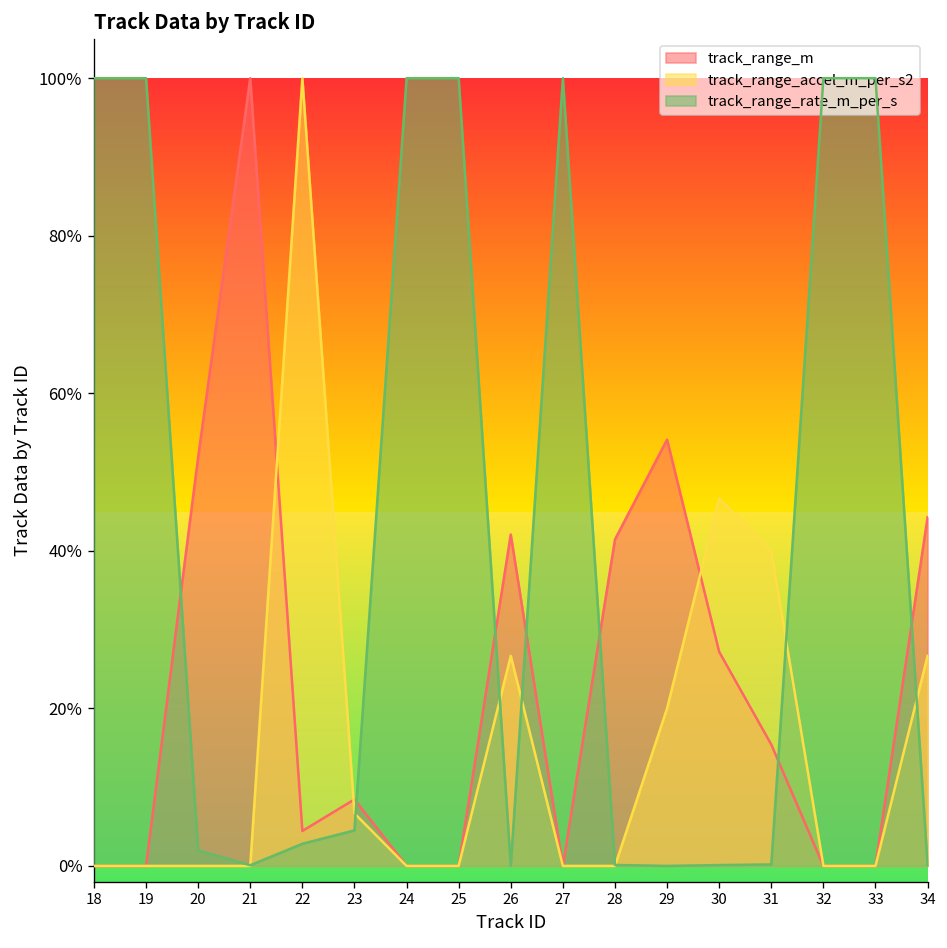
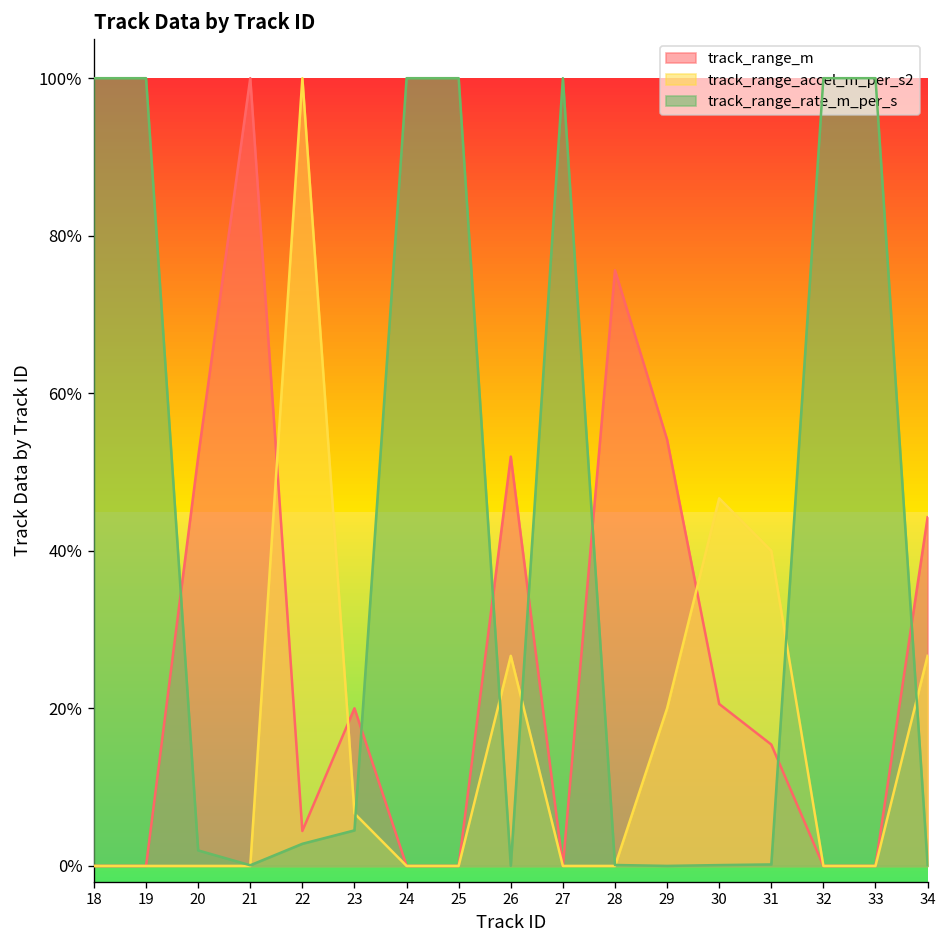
  {
    "track_range_m": {
      "20": "52%",
      "21": "100%",
      "22": "4%",
-     "23": "8%",
-     "26": "42%",
-     "28": "41%",
+     "23": "20%",
+     "26": "52%",
+     "28": "76%",
      "29": "54%",
-     "30": "27%",
+     "30": "21%",
      "31": "15%",
      "34": "44%"
    },
    "track_range_accel_m_per_s2": {
      "20": "0%",
      "22": "100%",
      "23": "7%",
      "26": "27%",
      "29": "20%",
      "30": "47%",
      "31": "40%",
      "34": "27%"
    },
    "track_range_rate_m_per_s": {
      "18": "100%",
      "19": "100%",
      "20": "2%",
      "22": "3%",
      "23": "5%",
      "24": "100%",
      "25": "100%",
      "26": "0%",
      "27": "100%",
      "29": "0%",
      "30": "0%",
      "31": "0%",
      "34": "0%"
    }
  }
